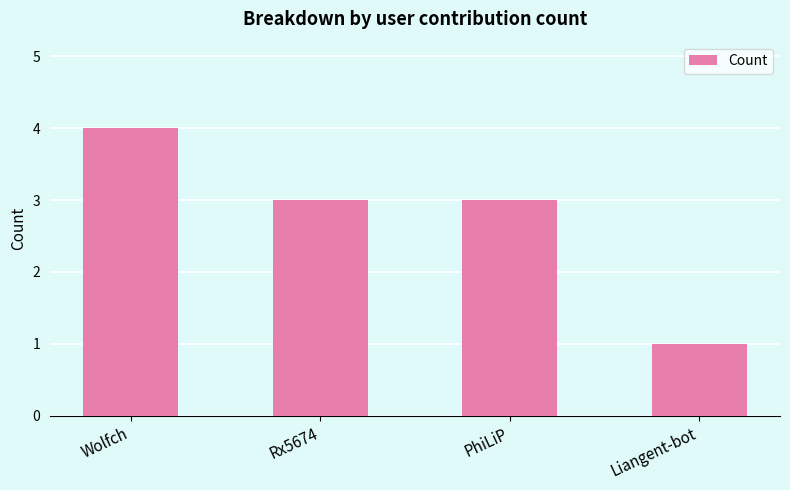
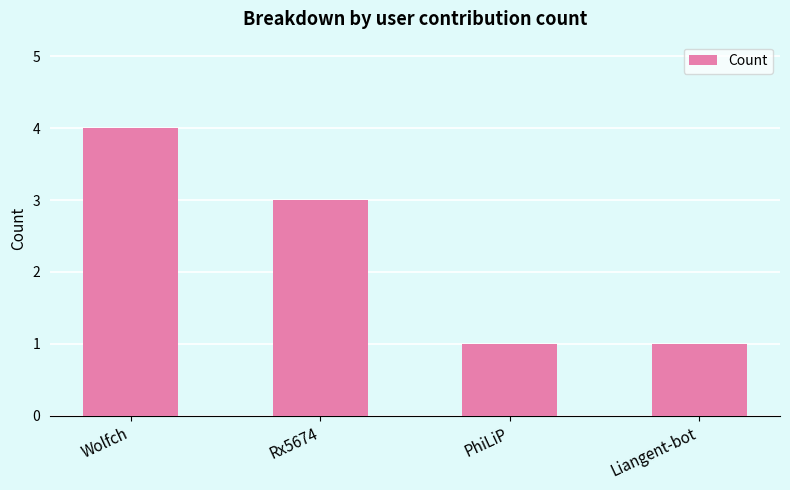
  {
    "Wolfch": 4,
    "Rx5674": 3,
-   "PhiLiP": 3,
+   "PhiLiP": 1,
    "Liangent-bot": 1
  }
